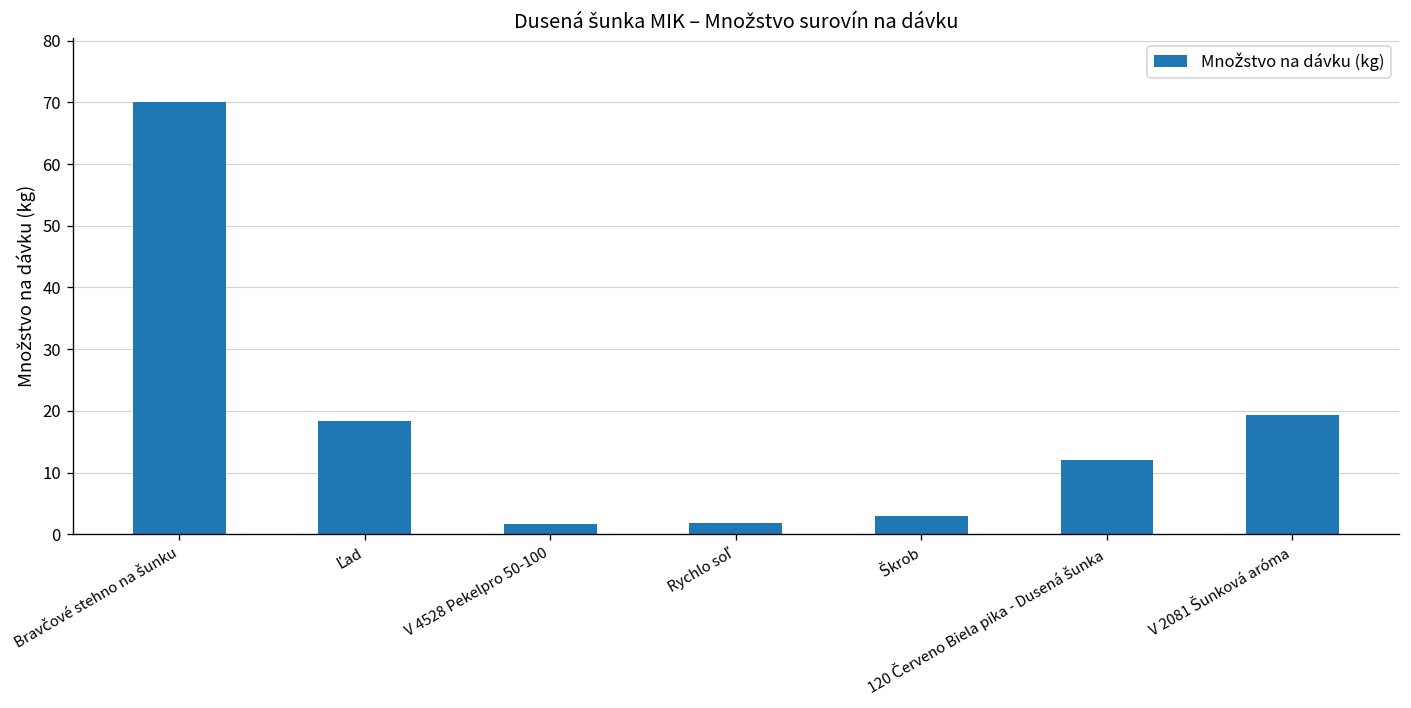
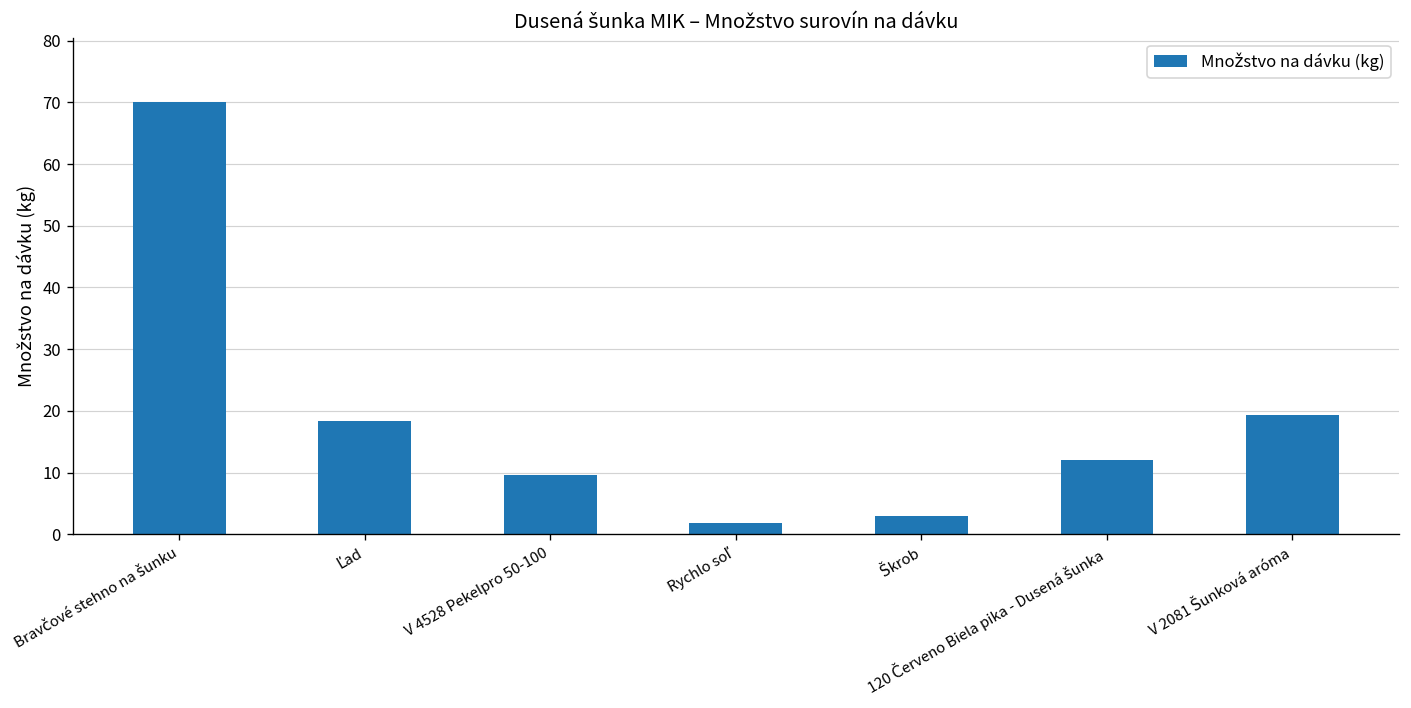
  {
    "Bravčové stehno na šunku": 70,
    "Ľad": 18,
-   "V 4528 Pekelpro 50-100": 2,
+   "V 4528 Pekelpro 50-100": 10,
    "Rychlo soľ": 2,
    "Škrob": 3,
    "120 Červeno Biela pika - Dusená šunka": 12,
    "V 2081 Šunková aróma": 19
  }
